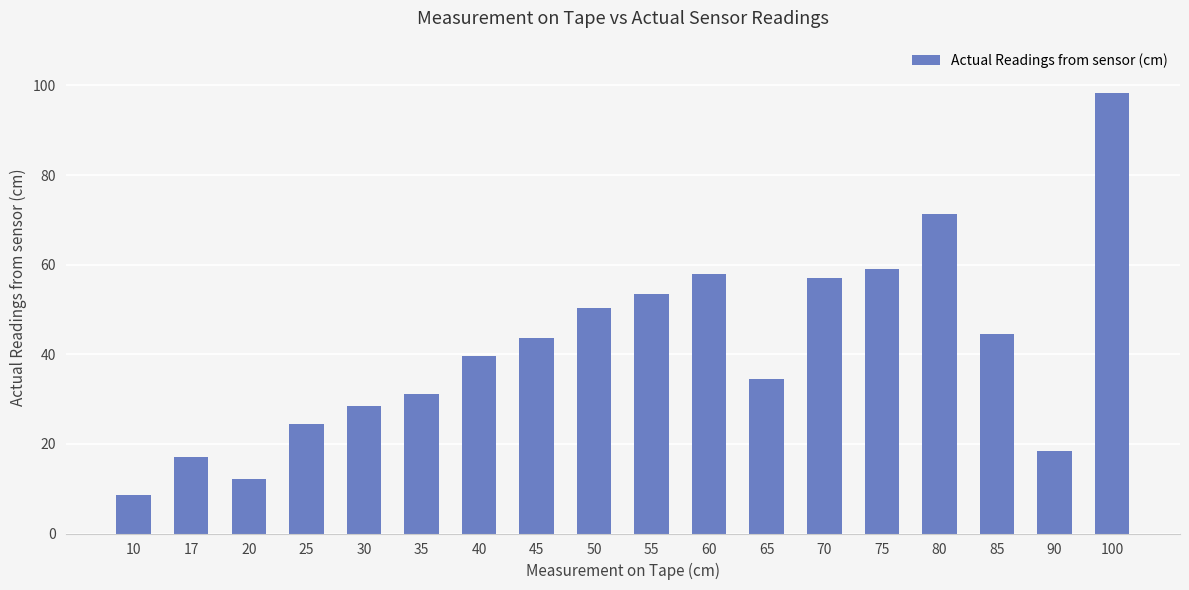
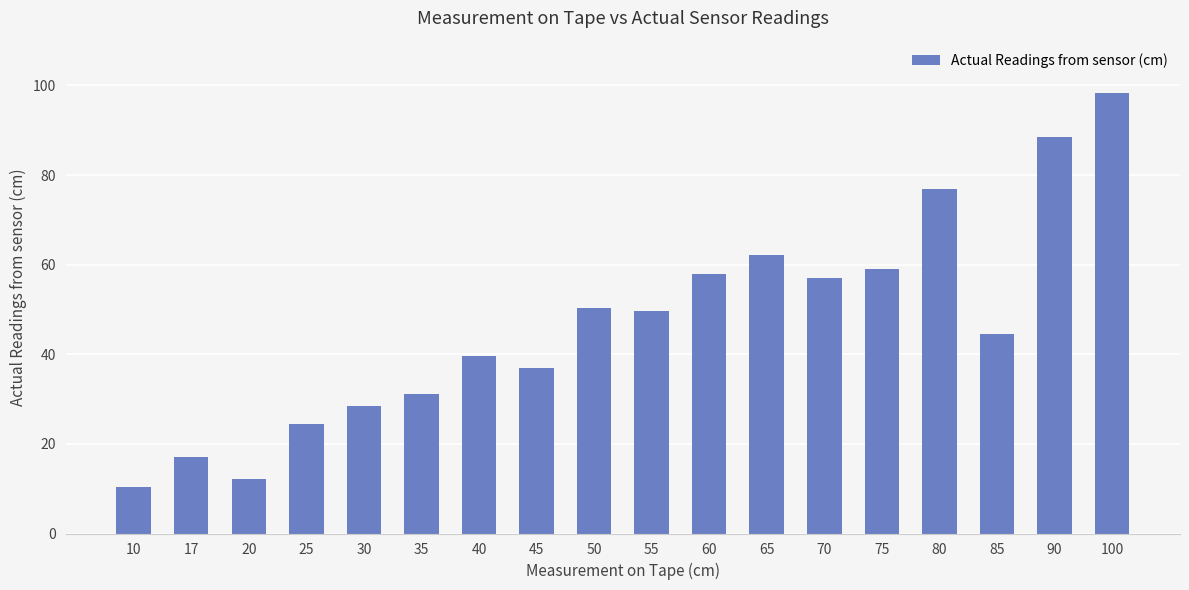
  {
-   "10": 9,
+   "10": 10,
    "17": 17,
    "20": 12,
    "25": 24,
    "30": 28,
    "35": 31,
    "40": 40,
-   "45": 44,
+   "45": 37,
    "50": 50,
-   "55": 53,
+   "55": 50,
    "60": 58,
-   "65": 34,
+   "65": 62,
    "70": 57,
    "75": 59,
-   "80": 71,
+   "80": 77,
    "85": 45,
-   "90": 19,
+   "90": 88,
    "100": 98
  }
